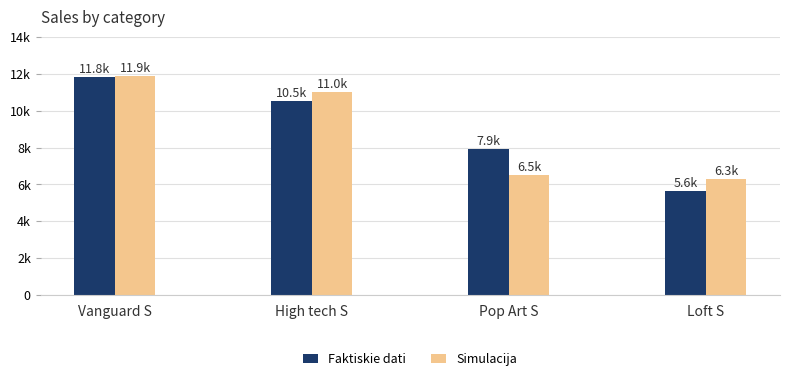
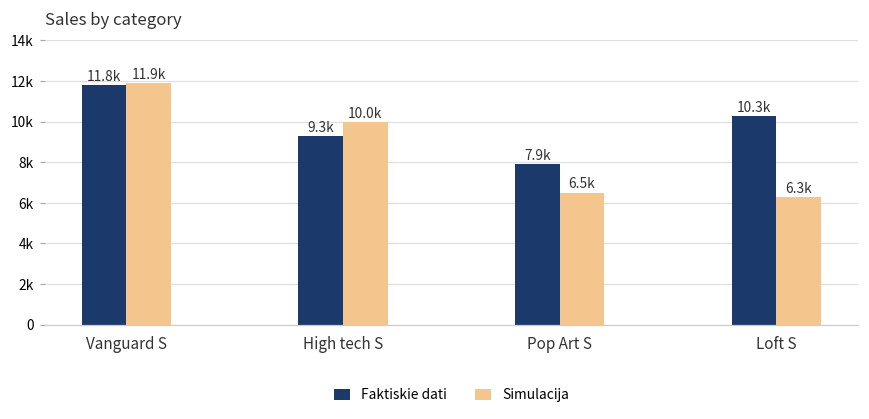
  {
    "Faktiskie dati": {
      "Vanguard S": "11.8k",
-     "High tech S": "10.5k",
+     "High tech S": "9.3k",
      "Pop Art S": "7.9k",
-     "Loft S": "5.6k"
+     "Loft S": "10.3k"
    },
    "Simulacija": {
      "Vanguard S": "11.9k",
-     "High tech S": "11.0k",
+     "High tech S": "10.0k",
      "Pop Art S": "6.5k",
      "Loft S": "6.3k"
    }
  }
